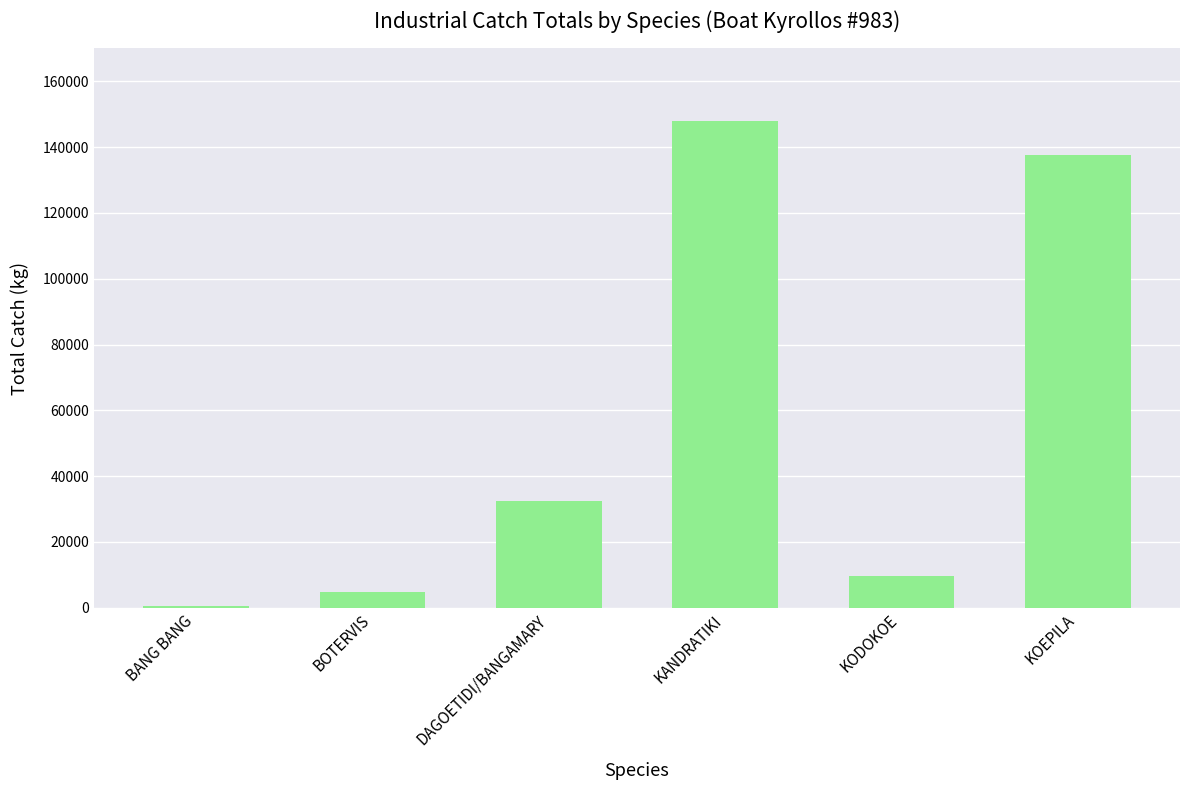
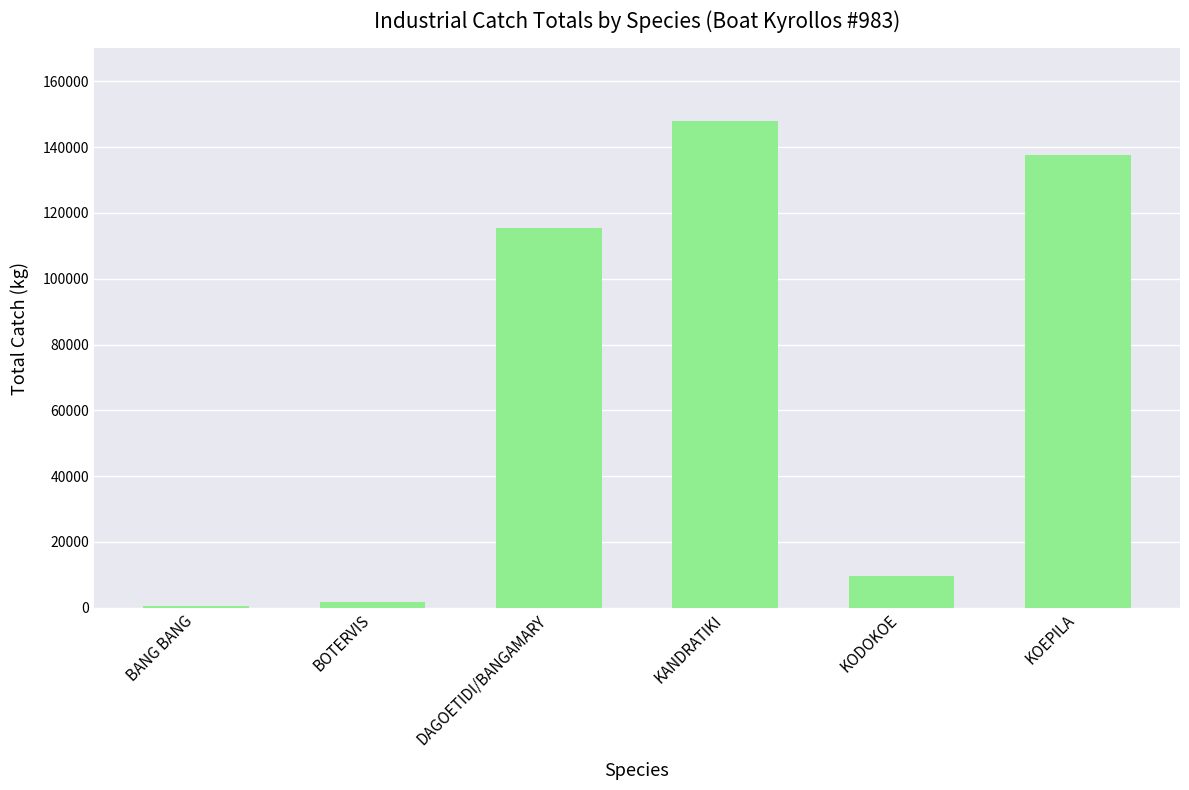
  {
-   "BOTERVIS": 5000,
-   "DAGOETIDI/BANGAMARY": 33000,
+   "BOTERVIS": 2000,
+   "DAGOETIDI/BANGAMARY": 116000,
    "KANDRATIKI": 148000,
    "KODOKOE": 10000,
    "KOEPILA": 138000
  }
